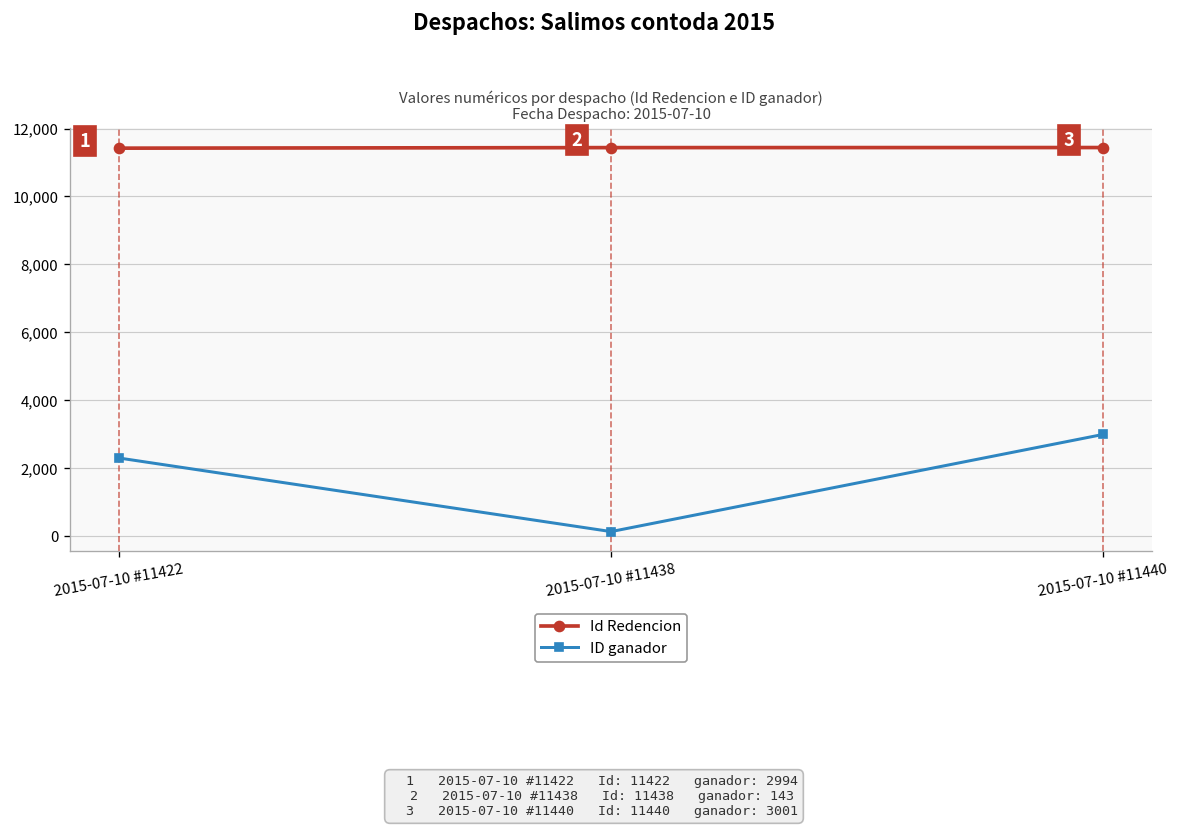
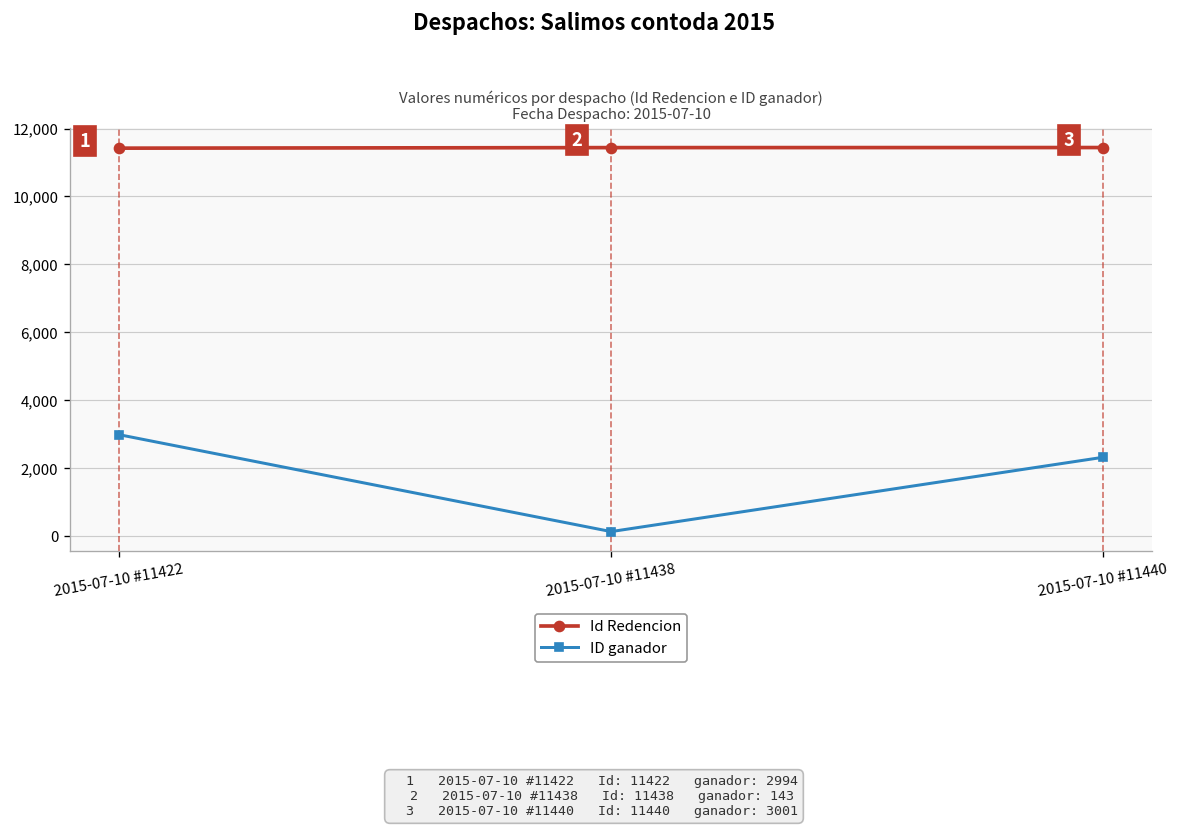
  {
    "ID ganador": {
-     "2015-07-10 #11422": "2,300",
+     "2015-07-10 #11422": "3,000",
      "2015-07-10 #11438": "100",
-     "2015-07-10 #11440": "3,000"
+     "2015-07-10 #11440": "2,300"
    }
  }
